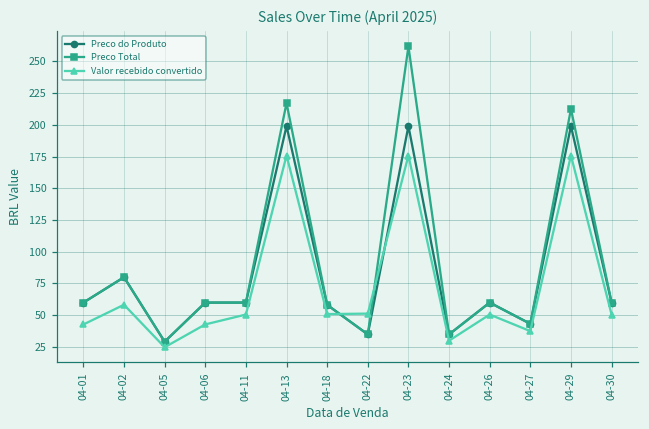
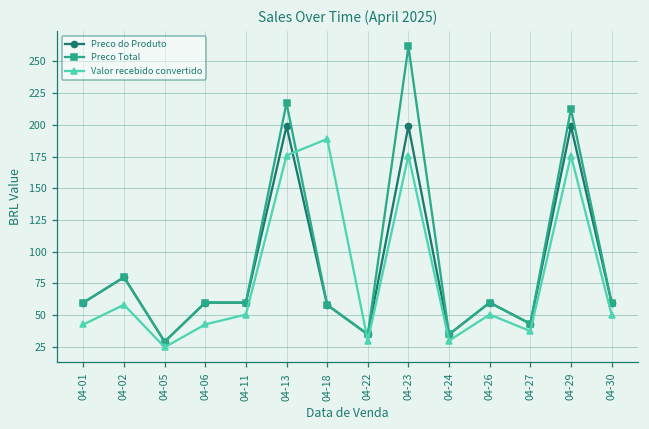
  {
    "Valor recebido convertido": {
      "04-01": 43,
      "04-02": 58,
      "04-05": 25,
      "04-06": 43,
      "04-11": 50,
      "04-13": 176,
-     "04-18": 51,
-     "04-22": 51,
+     "04-18": 189,
+     "04-22": 30,
      "04-23": 176,
      "04-24": 30,
      "04-26": 50,
      "04-27": 37,
      "04-29": 176,
      "04-30": 50
    }
  }
